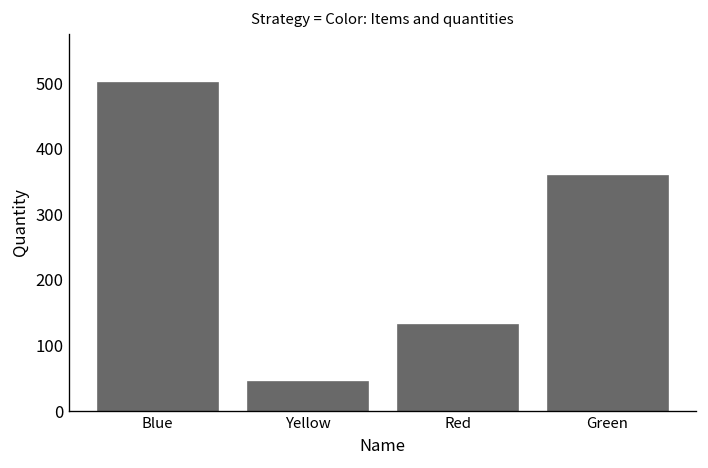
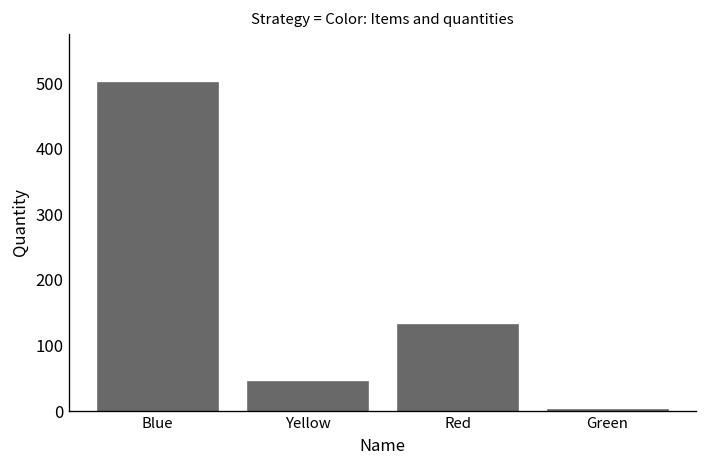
  {
    "Blue": 500,
    "Yellow": 50,
    "Red": 130,
-   "Green": 360
+   "Green": 0
  }
